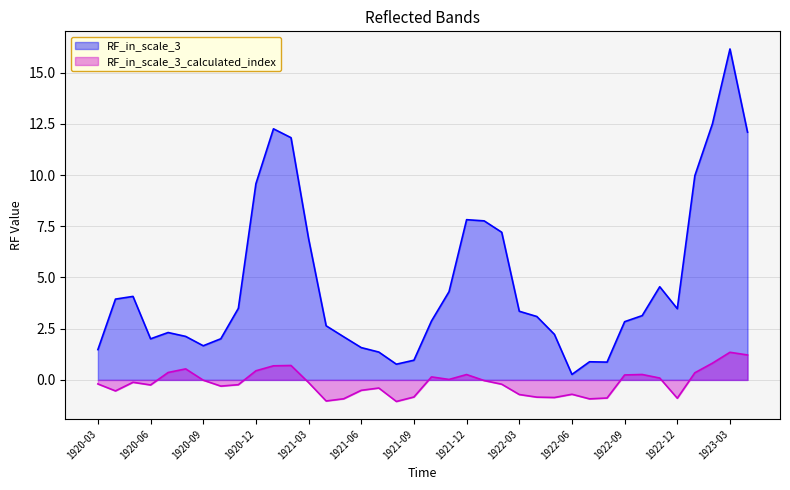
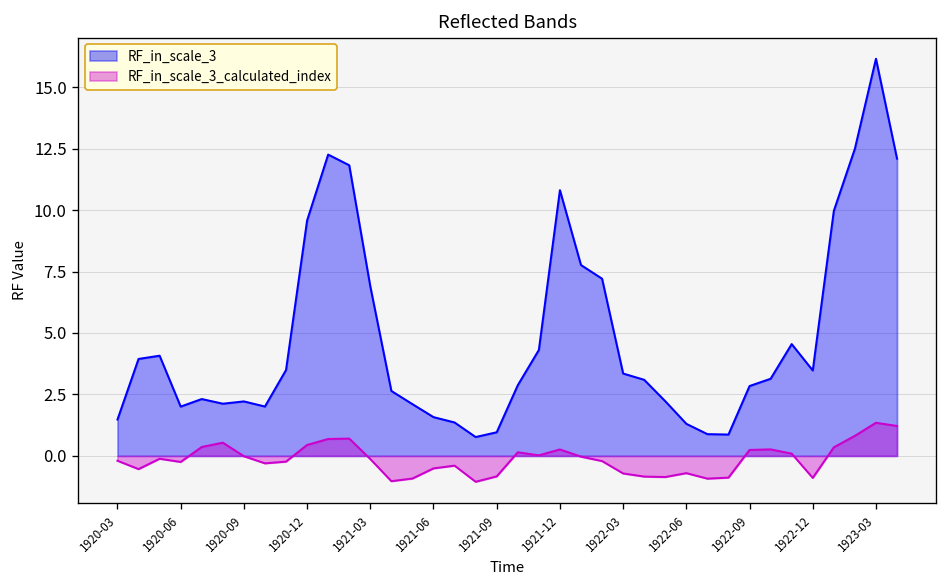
  {
    "RF_in_scale_3": {
      "1920-03": 1.5,
      "1920-06": 2.0,
-     "1920-09": 1.7,
+     "1920-09": 2.2,
      "1920-12": 9.6,
      "1921-03": 6.9,
      "1921-06": 1.6,
      "1921-09": 1.0,
-     "1921-12": 7.8,
+     "1921-12": 10.8,
      "1922-03": 3.4,
-     "1922-06": 0.3,
+     "1922-06": 1.3,
      "1922-09": 2.8,
      "1922-12": 3.5,
      "1923-03": 16.2
    }
  }
